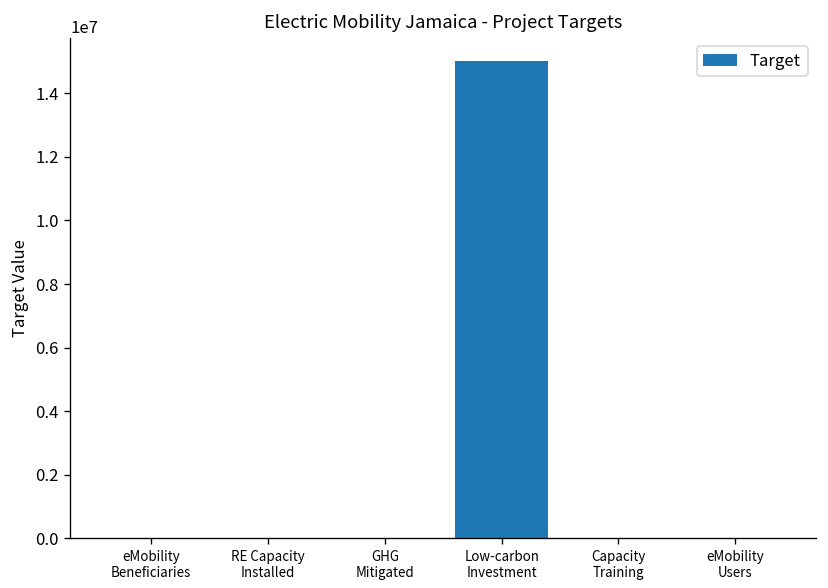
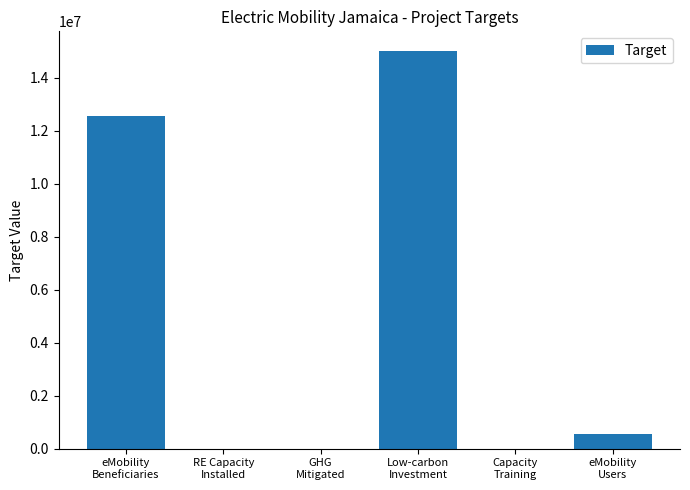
  {
-   "eMobility Beneficiaries": 0,
+   "eMobility Beneficiaries": 12500000,
    "Low-carbon Investment": 15000000,
-   "eMobility Users": 0
+   "eMobility Users": 600000
  }
